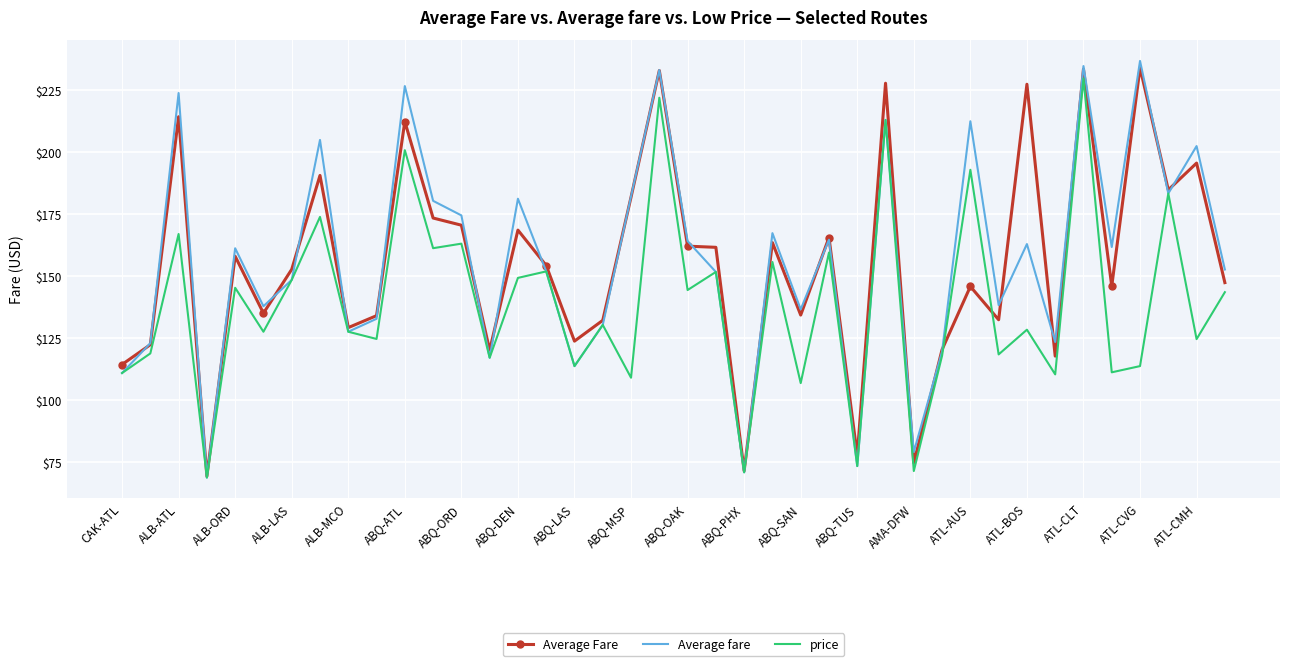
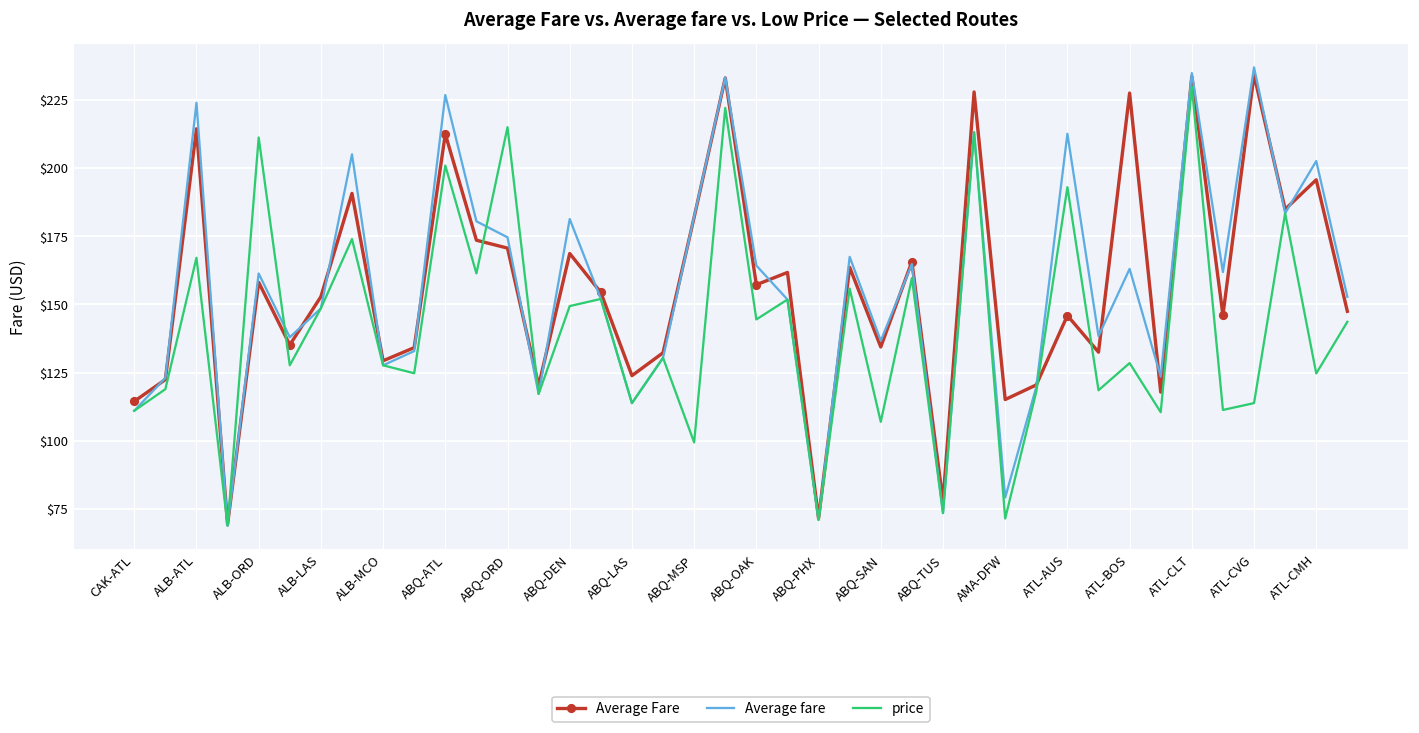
  {
    "Average Fare": {
      "CAK-ATL": "$114",
      "ALB-ATL": "$214",
      "ALB-ORD": "$158",
      "ALB-LAS": "$153",
      "ALB-MCO": "$129",
      "ABQ-ATL": "$212",
      "ABQ-ORD": "$171",
      "ABQ-DEN": "$169",
      "ABQ-LAS": "$124",
-     "ABQ-OAK": "$162",
+     "ABQ-OAK": "$157",
      "ABQ-SAN": "$134",
      "ABQ-TUS": "$78",
-     "AMA-DFW": "$75",
+     "AMA-DFW": "$115",
      "ATL-AUS": "$146",
      "ATL-BOS": "$228",
      "ATL-CLT": "$234",
      "ATL-CVG": "$234",
      "ATL-CMH": "$196"
    },
    "Average fare": {
      "ALB-ATL": "$224",
      "ALB-ORD": "$161",
      "ABQ-ATL": "$227",
      "ABQ-ORD": "$175",
      "ABQ-DEN": "$181",
      "ABQ-OAK": "$164",
      "ABQ-SAN": "$137",
      "AMA-DFW": "$79",
      "ATL-AUS": "$213",
      "ATL-BOS": "$163",
      "ATL-CLT": "$235",
      "ATL-CVG": "$237",
      "ATL-CMH": "$203"
    },
    "price": {
      "ALB-ATL": "$167",
-     "ALB-ORD": "$145",
+     "ALB-ORD": "$211",
      "ABQ-ATL": "$201",
-     "ABQ-ORD": "$163",
+     "ABQ-ORD": "$215",
      "ABQ-DEN": "$149",
-     "ABQ-MSP": "$109",
+     "ABQ-MSP": "$99",
      "ABQ-OAK": "$145",
      "ABQ-SAN": "$107",
      "AMA-DFW": "$72",
      "ATL-AUS": "$193",
      "ATL-BOS": "$129",
      "ATL-CLT": "$230",
      "ATL-CVG": "$114",
      "ATL-CMH": "$125"
    }
  }
